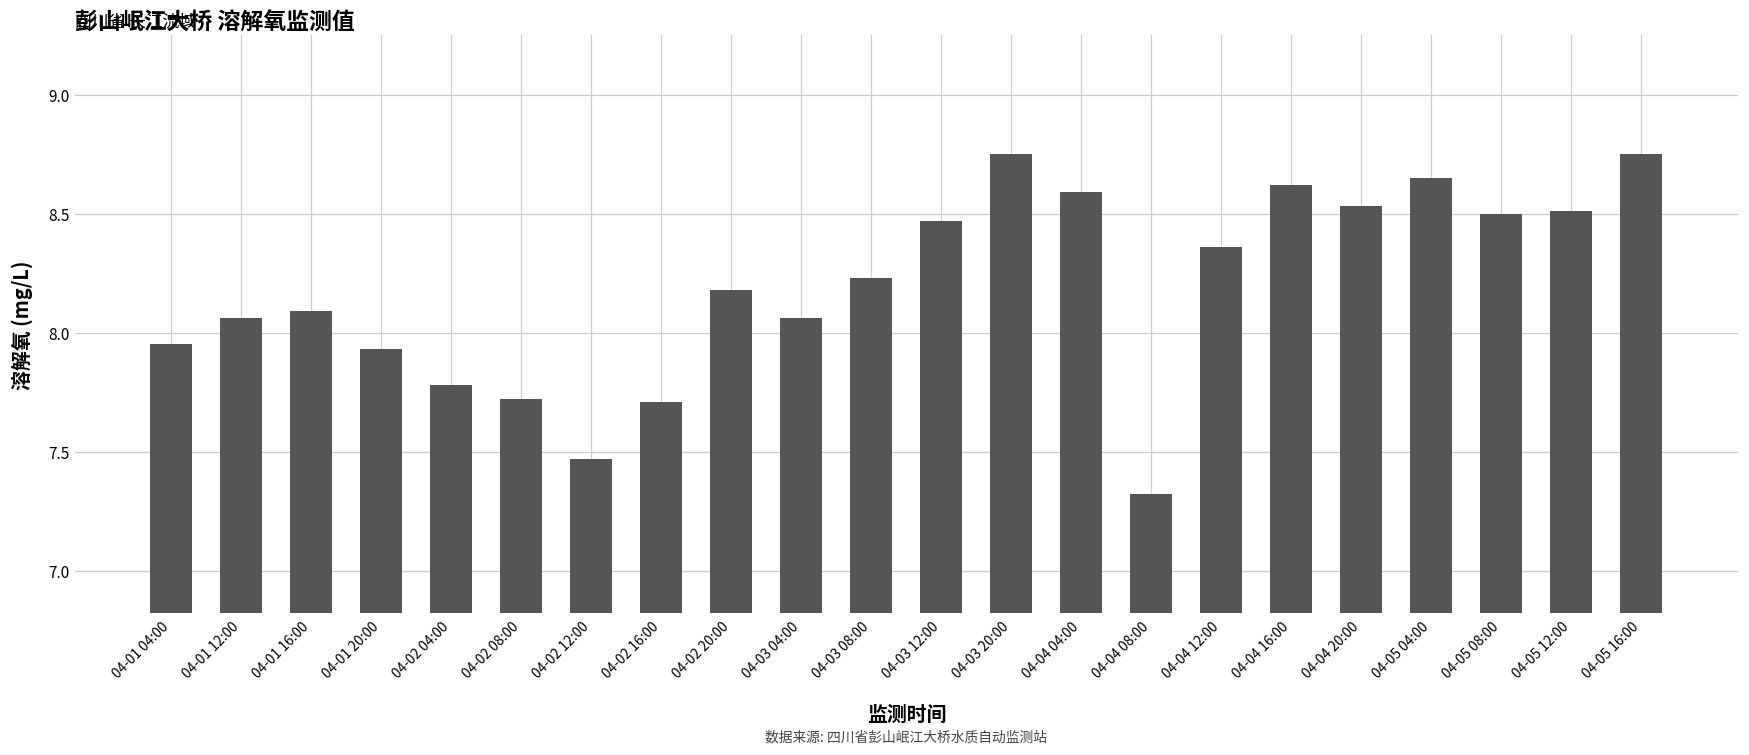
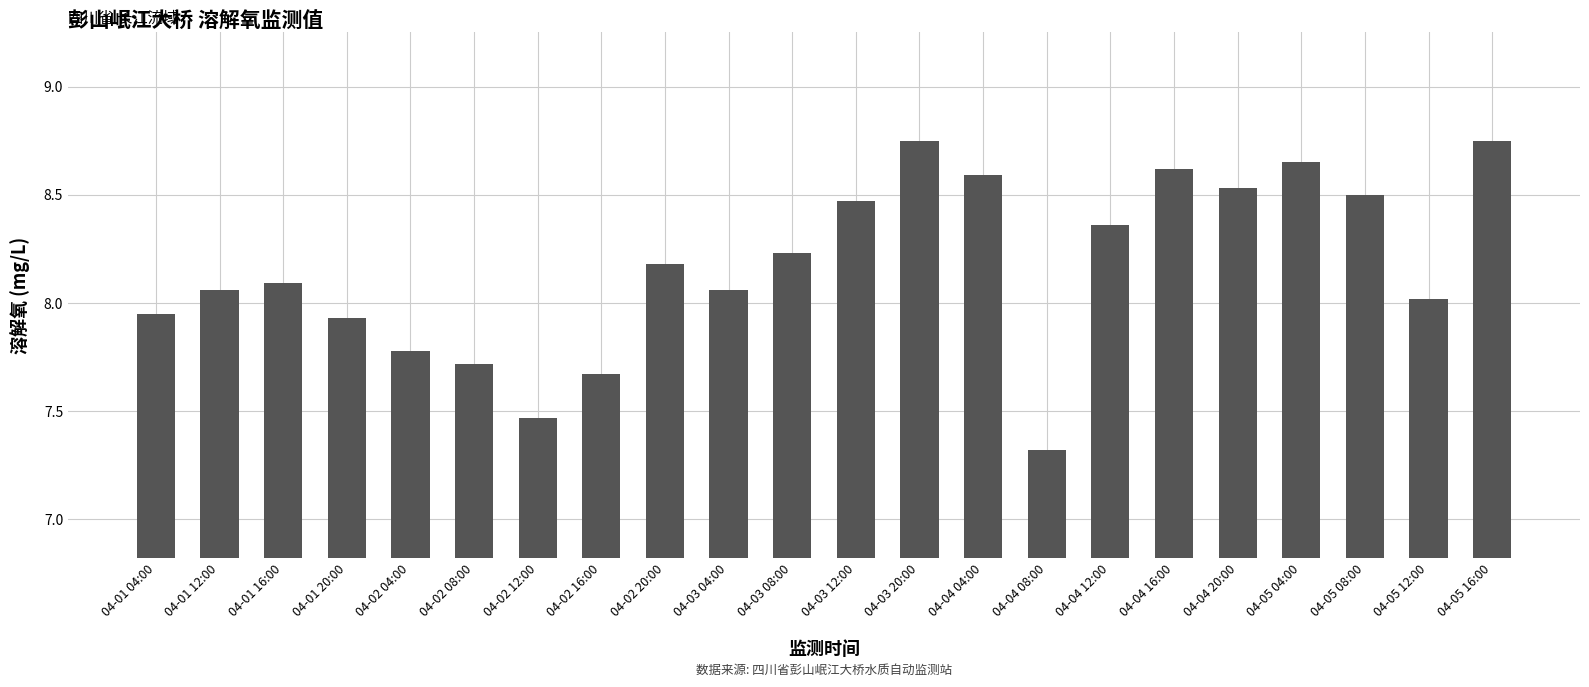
  {
    "04-01 04:00": 7.95,
    "04-01 12:00": 8.06,
    "04-01 16:00": 8.09,
    "04-01 20:00": 7.93,
    "04-02 04:00": 7.78,
    "04-02 08:00": 7.72,
    "04-02 12:00": 7.47,
-   "04-02 16:00": 7.71,
+   "04-02 16:00": 7.67,
    "04-02 20:00": 8.18,
    "04-03 04:00": 8.06,
    "04-03 08:00": 8.23,
    "04-03 12:00": 8.47,
    "04-03 20:00": 8.75,
    "04-04 04:00": 8.59,
    "04-04 08:00": 7.32,
    "04-04 12:00": 8.36,
    "04-04 16:00": 8.62,
    "04-04 20:00": 8.53,
    "04-05 04:00": 8.65,
    "04-05 08:00": 8.50,
-   "04-05 12:00": 8.51,
+   "04-05 12:00": 8.02,
    "04-05 16:00": 8.75
  }
